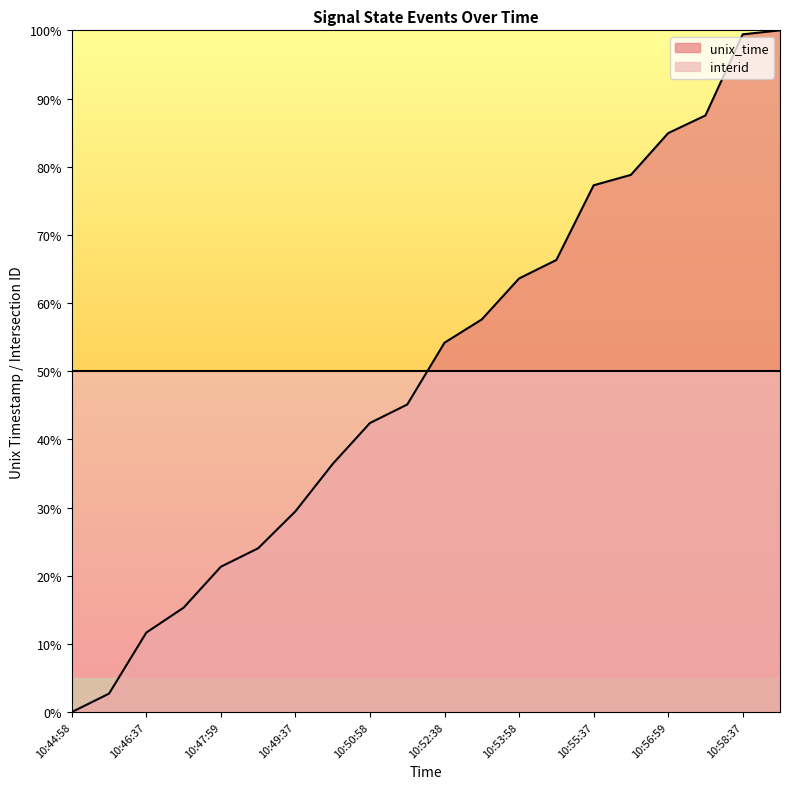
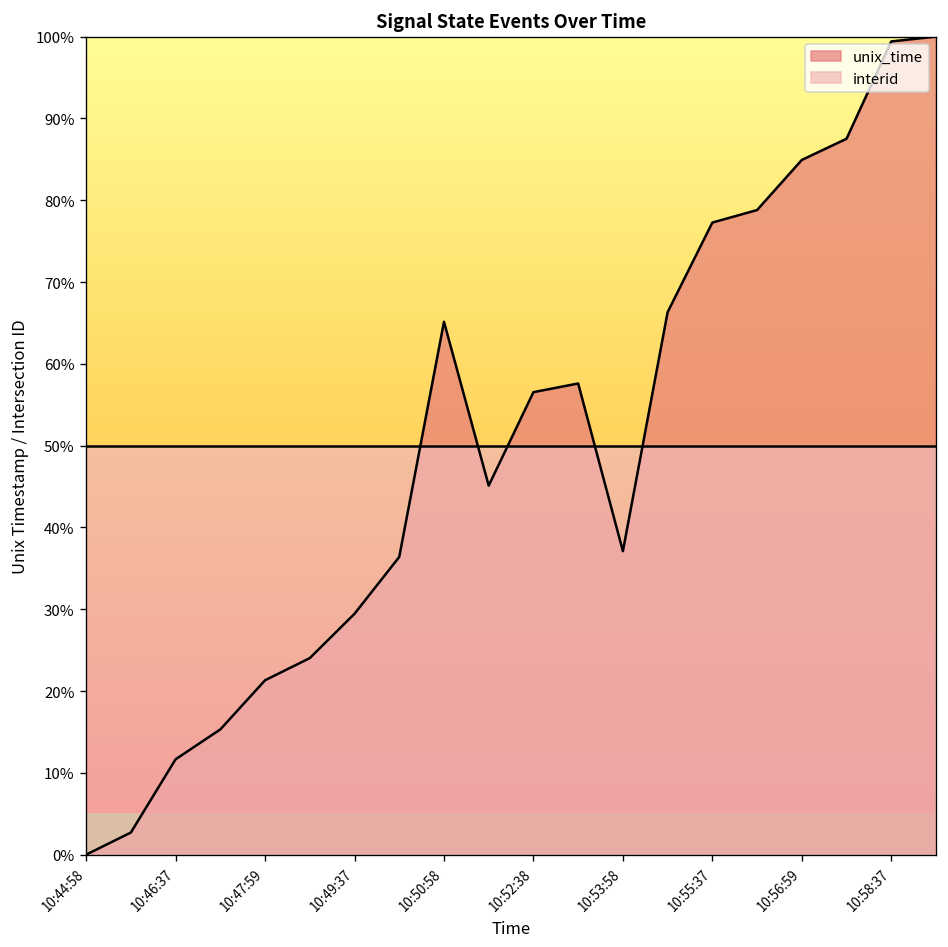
  {
    "unix_time": {
      "10:46:37": "12%",
      "10:47:59": "21%",
      "10:49:37": "29%",
-     "10:50:58": "42%",
-     "10:52:38": "54%",
-     "10:53:58": "64%",
+     "10:50:58": "65%",
+     "10:52:38": "57%",
+     "10:53:58": "37%",
      "10:55:37": "77%",
      "10:56:59": "85%",
      "10:58:37": "99%"
    },
    "interid": {
      "10:44:58": "50%",
      "10:46:37": "50%",
      "10:47:59": "50%",
      "10:49:37": "50%",
      "10:50:58": "50%",
      "10:52:38": "50%",
      "10:53:58": "50%",
      "10:55:37": "50%",
      "10:56:59": "50%",
      "10:58:37": "50%"
    }
  }
